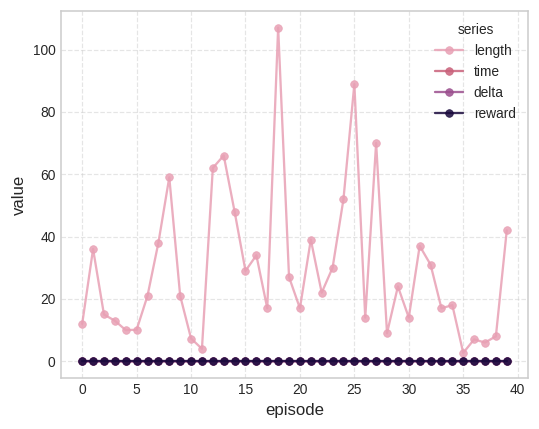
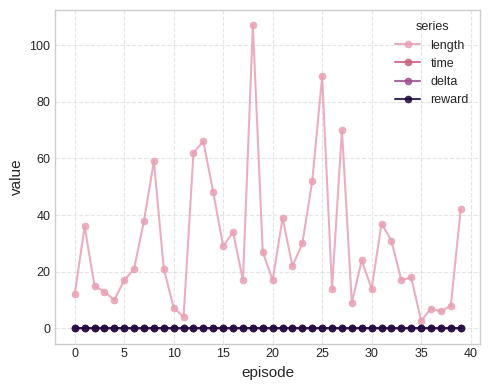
  {
    "length": {
      "0": 12,
-     "5": 10,
+     "5": 17,
      "10": 7,
      "15": 29,
      "20": 17,
      "25": 89,
      "30": 14,
      "35": 3
    },
    "reward": {
      "0": 0,
      "5": 0,
      "10": 0,
      "15": 0,
      "20": 0,
      "25": 0,
      "30": 0,
      "35": 0
    }
  }
